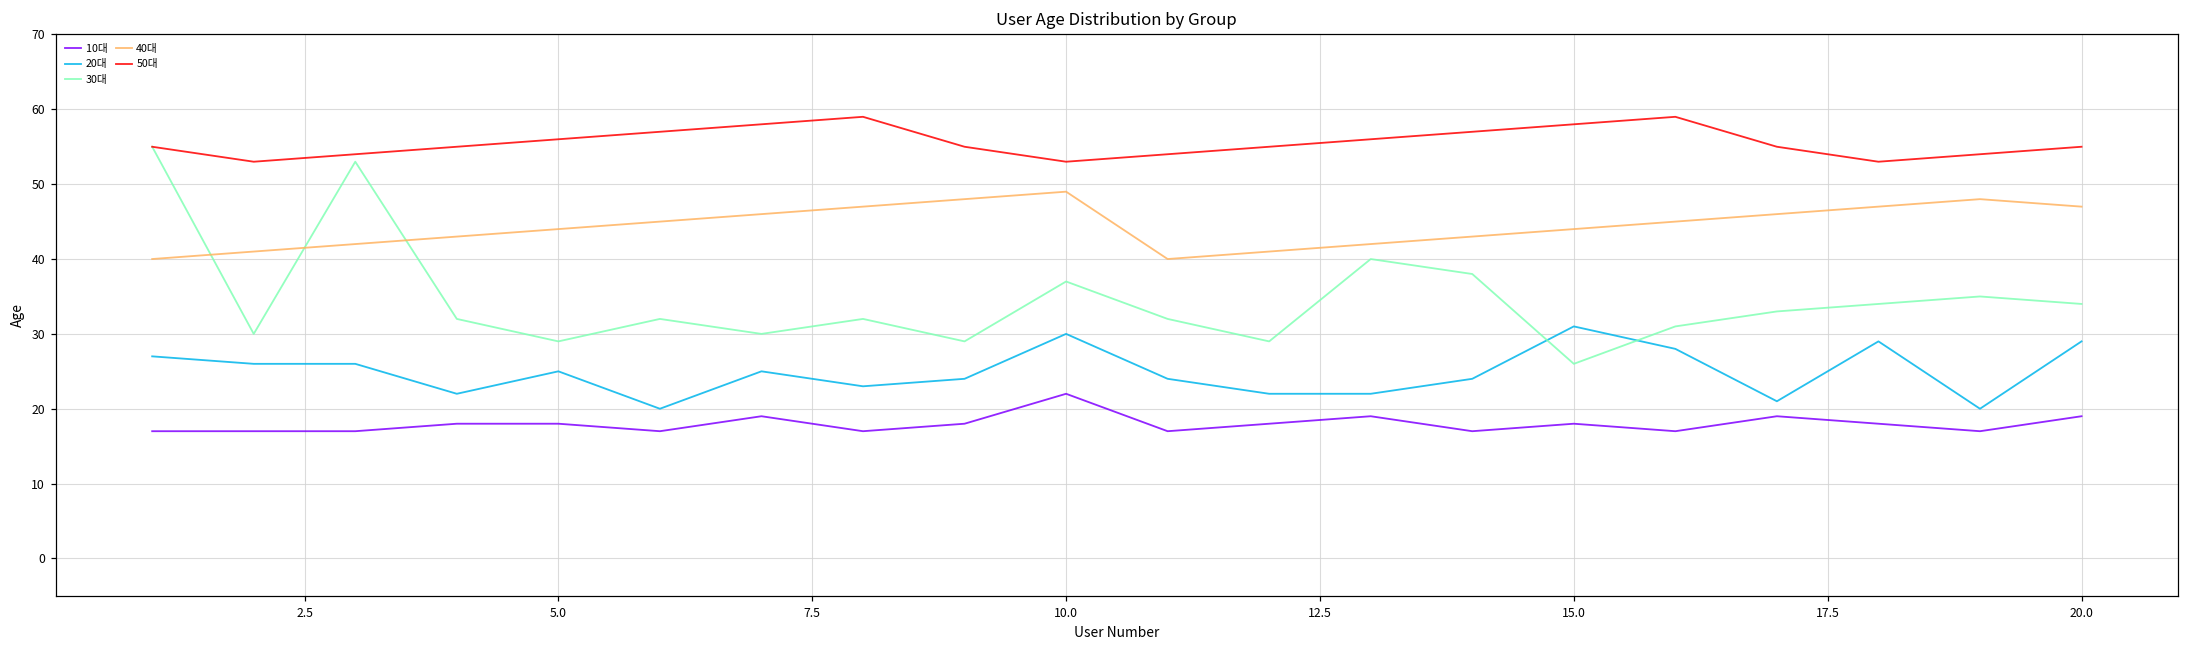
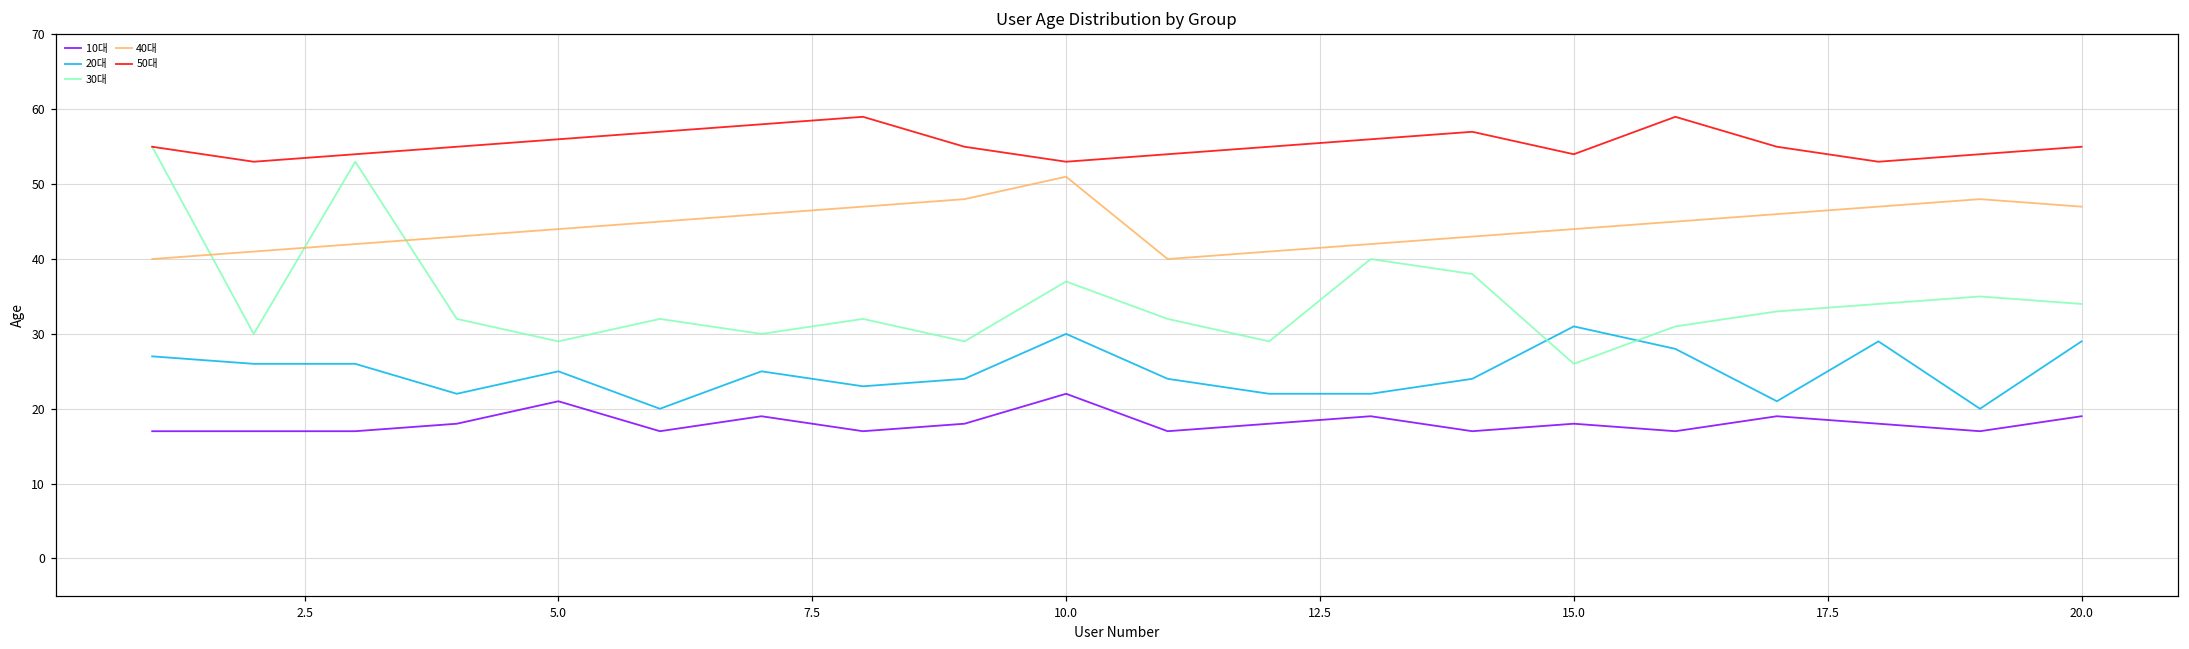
  {
    "10대": {
-     "5.0": 18,
+     "5.0": 21,
      "10.0": 22,
      "15.0": 18,
      "20.0": 19
    },
    "20대": {
      "5.0": 25,
      "10.0": 30,
      "15.0": 31,
      "20.0": 29
    },
    "30대": {
      "5.0": 29,
      "10.0": 37,
      "15.0": 26,
      "20.0": 34
    },
    "40대": {
      "5.0": 44,
-     "10.0": 49,
+     "10.0": 51,
      "15.0": 44,
      "20.0": 47
    },
    "50대": {
      "5.0": 56,
      "10.0": 53,
-     "15.0": 58,
+     "15.0": 54,
      "20.0": 55
    }
  }
